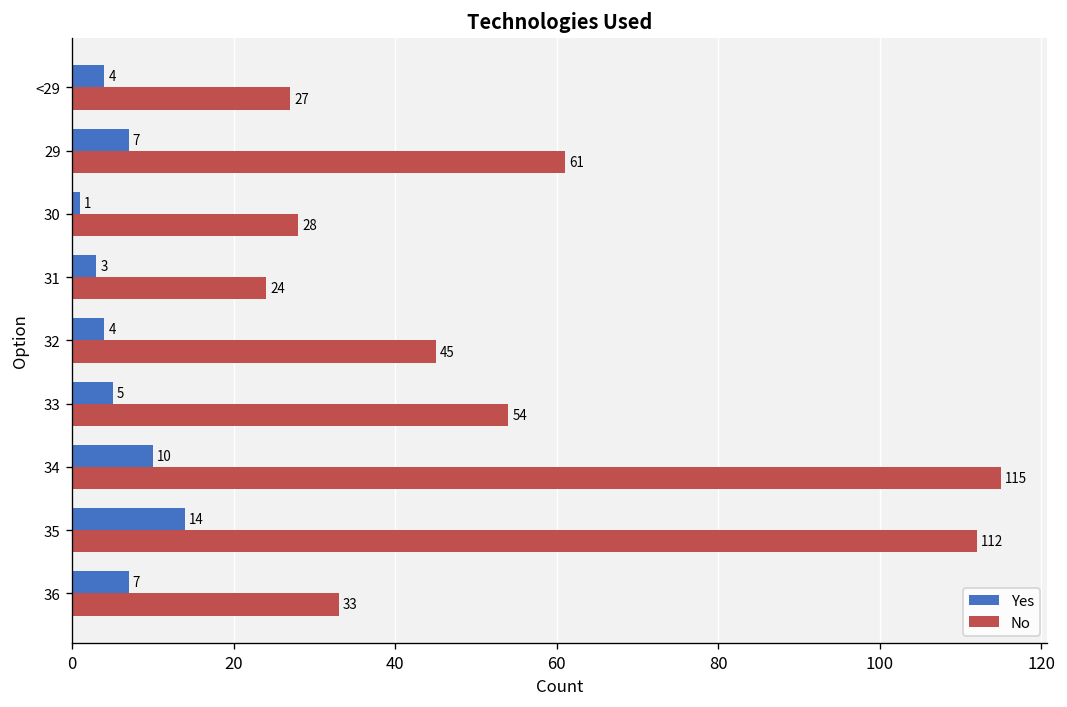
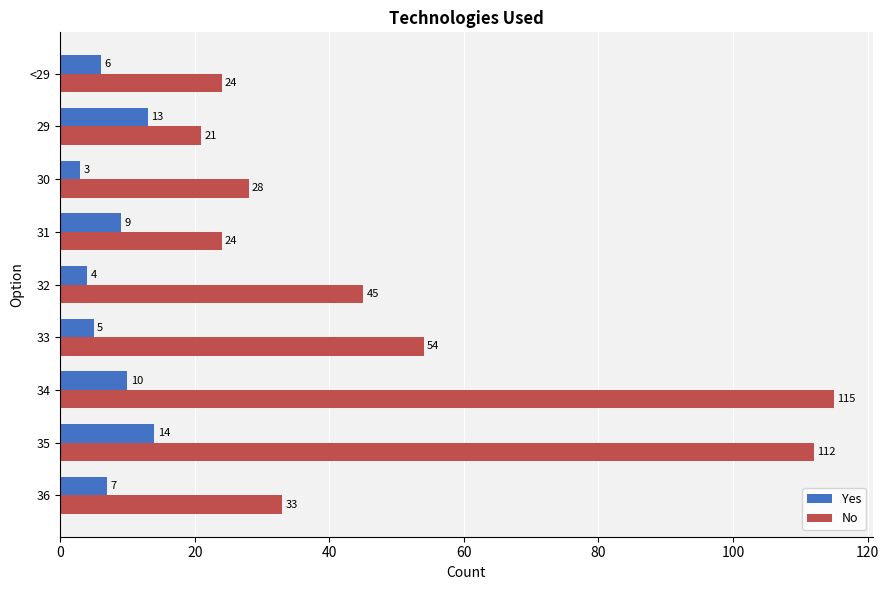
  {
    "Yes": {
-     "<29": 4,
-     "29": 7,
-     "30": 1,
-     "31": 3,
+     "<29": 6,
+     "29": 13,
+     "30": 3,
+     "31": 9,
      "32": 4,
      "33": 5,
      "34": 10,
      "35": 14,
      "36": 7
    },
    "No": {
-     "<29": 27,
-     "29": 61,
+     "<29": 24,
+     "29": 21,
      "30": 28,
      "31": 24,
      "32": 45,
      "33": 54,
      "34": 115,
      "35": 112,
      "36": 33
    }
  }
